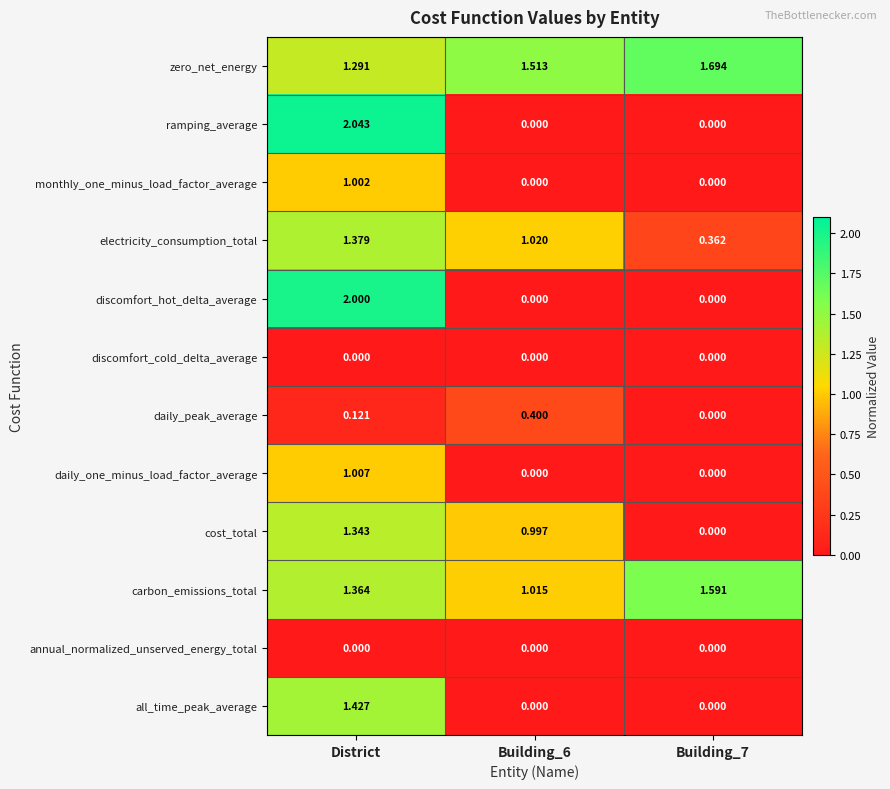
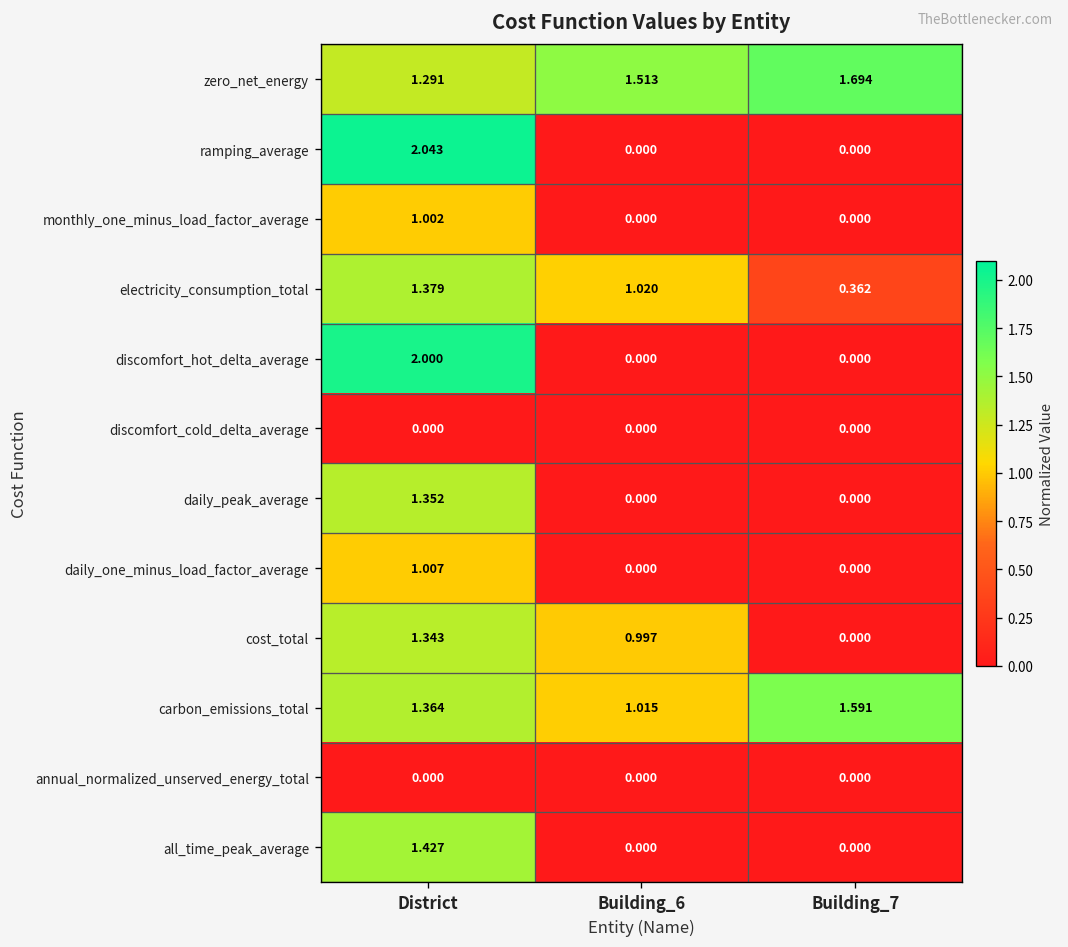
  {
    "zero_net_energy": {
      "District": 1.291,
      "Building_6": 1.513,
      "Building_7": 1.694
    },
    "ramping_average": {
      "District": 2.043,
      "Building_6": 0.000,
      "Building_7": 0.000
    },
    "monthly_one_minus_load_factor_average": {
      "District": 1.002,
      "Building_6": 0.000,
      "Building_7": 0.000
    },
    "electricity_consumption_total": {
      "District": 1.379,
      "Building_6": 1.020,
      "Building_7": 0.362
    },
    "discomfort_hot_delta_average": {
      "District": 2.000,
      "Building_6": 0.000,
      "Building_7": 0.000
    },
    "discomfort_cold_delta_average": {
      "District": 0.000,
      "Building_6": 0.000,
      "Building_7": 0.000
    },
    "daily_peak_average": {
-     "District": 0.121,
-     "Building_6": 0.400,
+     "District": 1.352,
+     "Building_6": 0.000,
      "Building_7": 0.000
    },
    "daily_one_minus_load_factor_average": {
      "District": 1.007,
      "Building_6": 0.000,
      "Building_7": 0.000
    },
    "cost_total": {
      "District": 1.343,
      "Building_6": 0.997,
      "Building_7": 0.000
    },
    "carbon_emissions_total": {
      "District": 1.364,
      "Building_6": 1.015,
      "Building_7": 1.591
    },
    "annual_normalized_unserved_energy_total": {
      "District": 0.000,
      "Building_6": 0.000,
      "Building_7": 0.000
    },
    "all_time_peak_average": {
      "District": 1.427,
      "Building_6": 0.000,
      "Building_7": 0.000
    }
  }
